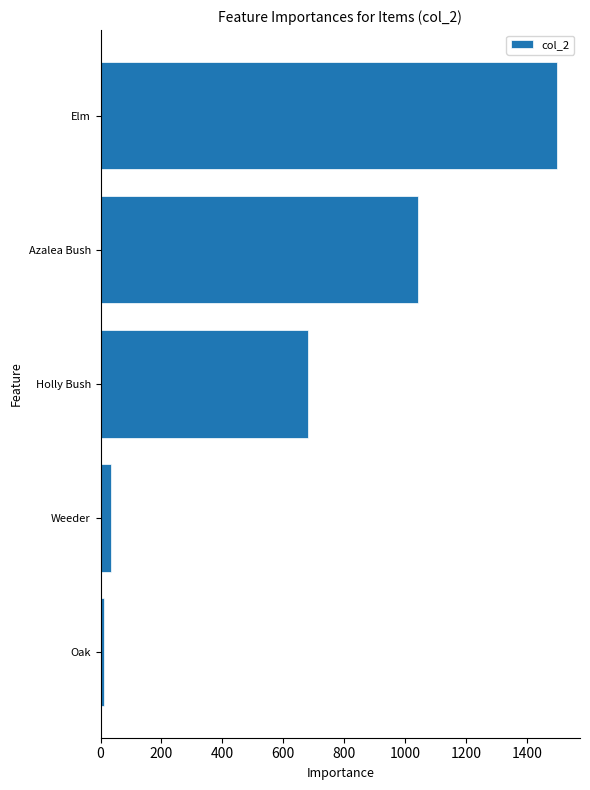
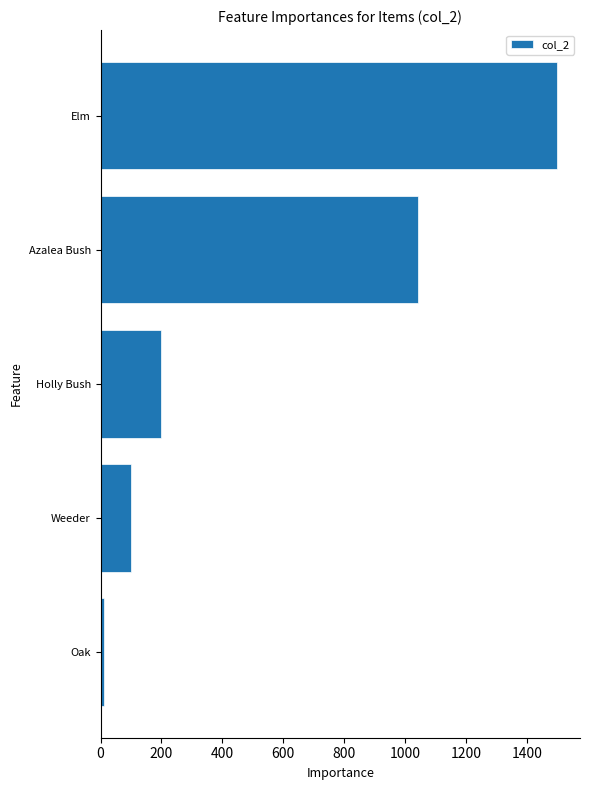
  {
    "Elm": 1500,
    "Azalea Bush": 1040,
-   "Holly Bush": 680,
-   "Weeder": 30,
+   "Holly Bush": 200,
+   "Weeder": 100,
    "Oak": 10
  }
